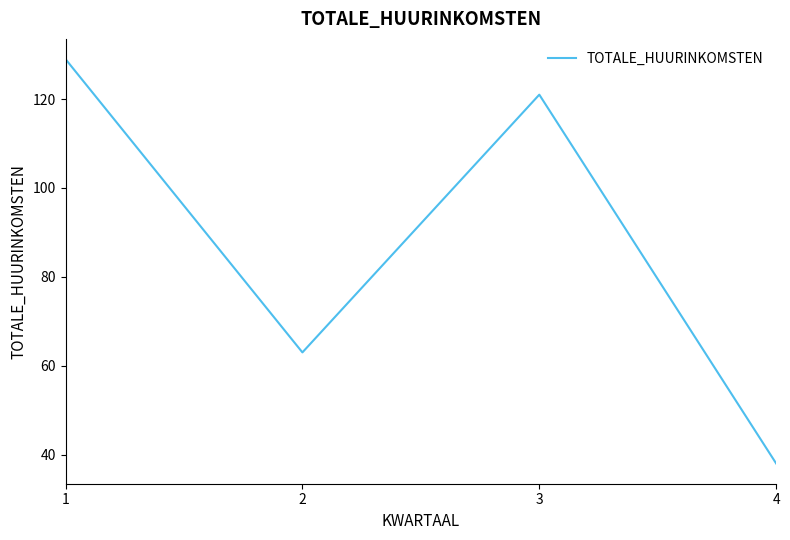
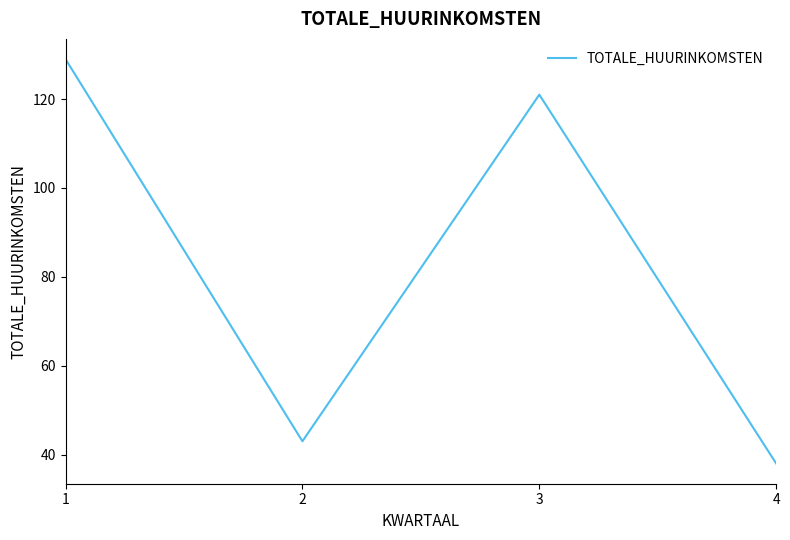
  {
    "1": 129,
-   "2": 63,
+   "2": 43,
    "3": 121,
    "4": 38
  }
